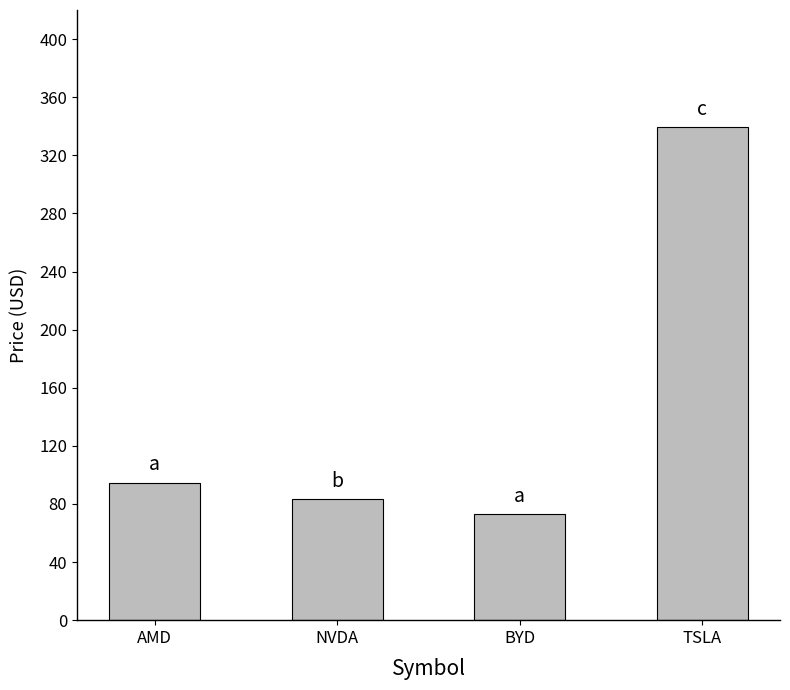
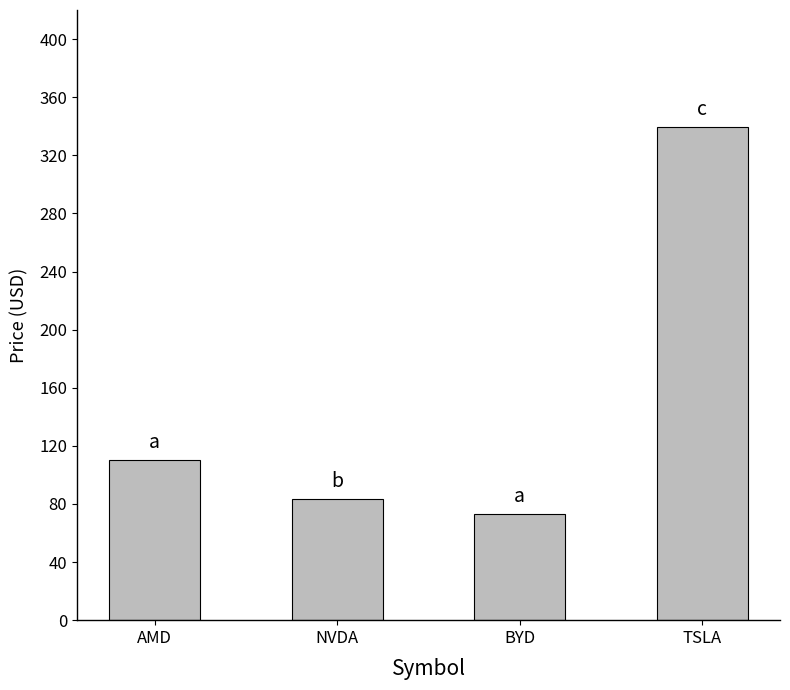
  {
-   "AMD": 95,
+   "AMD": 110,
    "NVDA": 83,
    "BYD": 73,
    "TSLA": 339
  }
